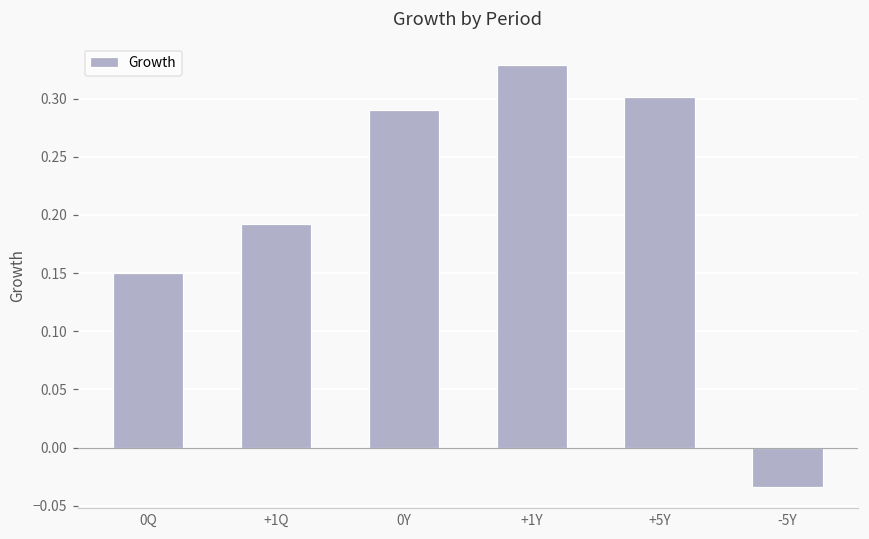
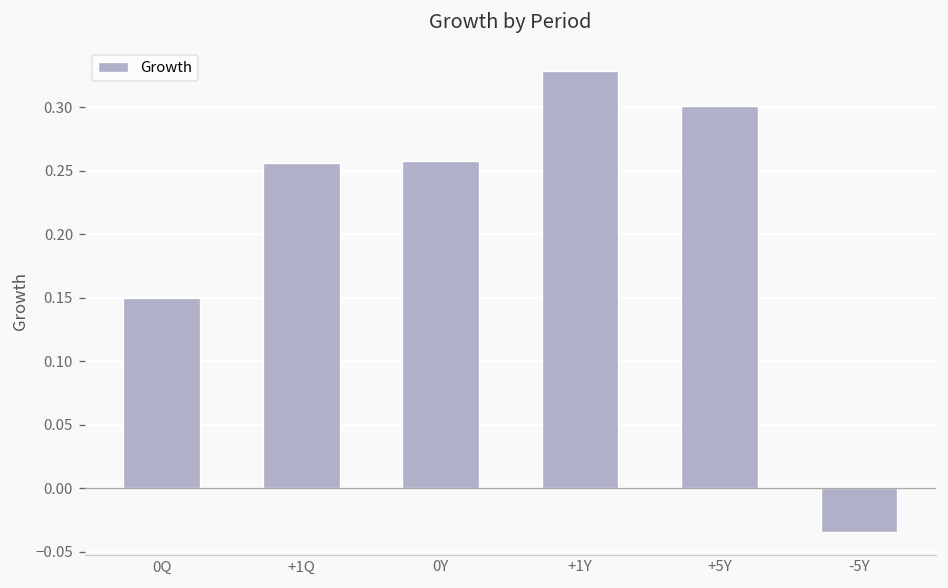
  {
    "0Q": 0.150,
-   "+1Q": 0.192,
-   "0Y": 0.290,
+   "+1Q": 0.256,
+   "0Y": 0.258,
    "+1Y": 0.329,
    "+5Y": 0.301,
    "-5Y": -0.034
  }
